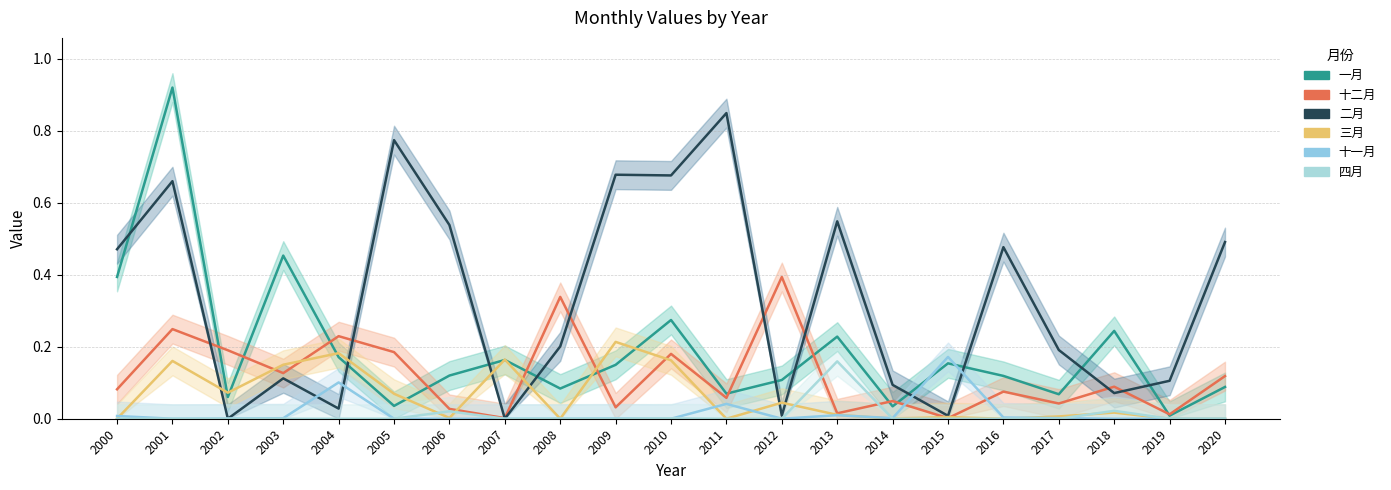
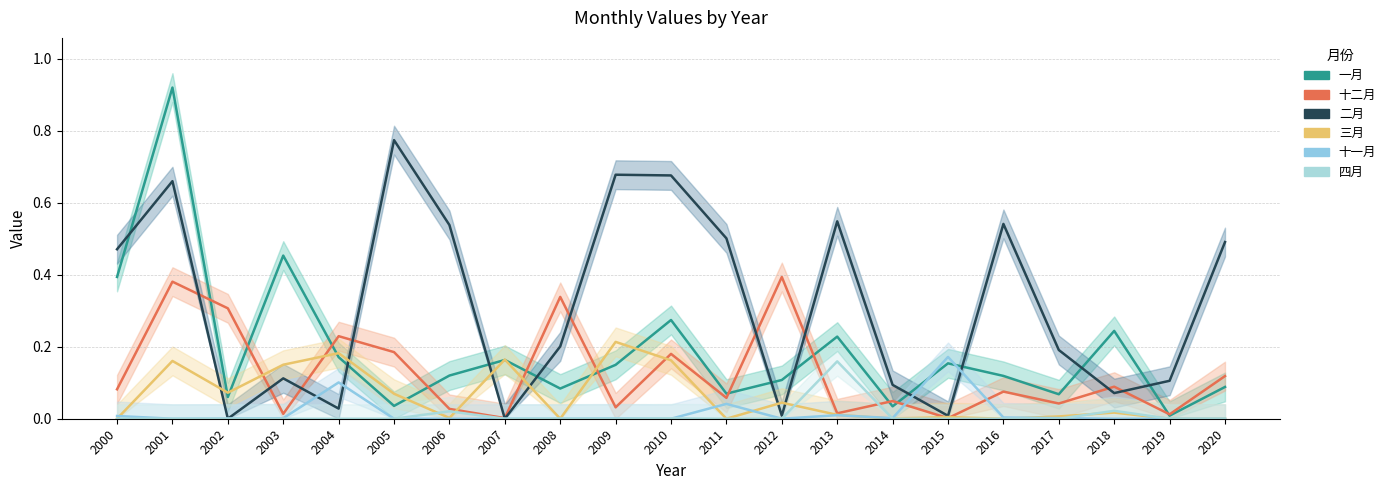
  {
    "十二月": {
      "2000": 0.08,
-     "2001": 0.25,
-     "2002": 0.19,
-     "2003": 0.13,
+     "2001": 0.38,
+     "2002": 0.31,
+     "2003": 0.01,
      "2005": 0.19,
      "2008": 0.34,
      "2009": 0.03,
      "2010": 0.18,
      "2011": 0.06,
      "2012": 0.39,
      "2014": 0.05,
      "2016": 0.08,
      "2018": 0.09,
      "2020": 0.12
    },
    "二月": {
      "2000": 0.47,
      "2001": 0.66,
      "2003": 0.11,
      "2004": 0.03,
      "2005": 0.77,
      "2006": 0.54,
      "2008": 0.20,
      "2009": 0.68,
      "2010": 0.68,
-     "2011": 0.85,
+     "2011": 0.50,
      "2012": 0.01,
      "2013": 0.55,
-     "2016": 0.48,
+     "2016": 0.54,
      "2017": 0.19,
      "2018": 0.07,
      "2019": 0.11,
      "2020": 0.49
    }
  }
